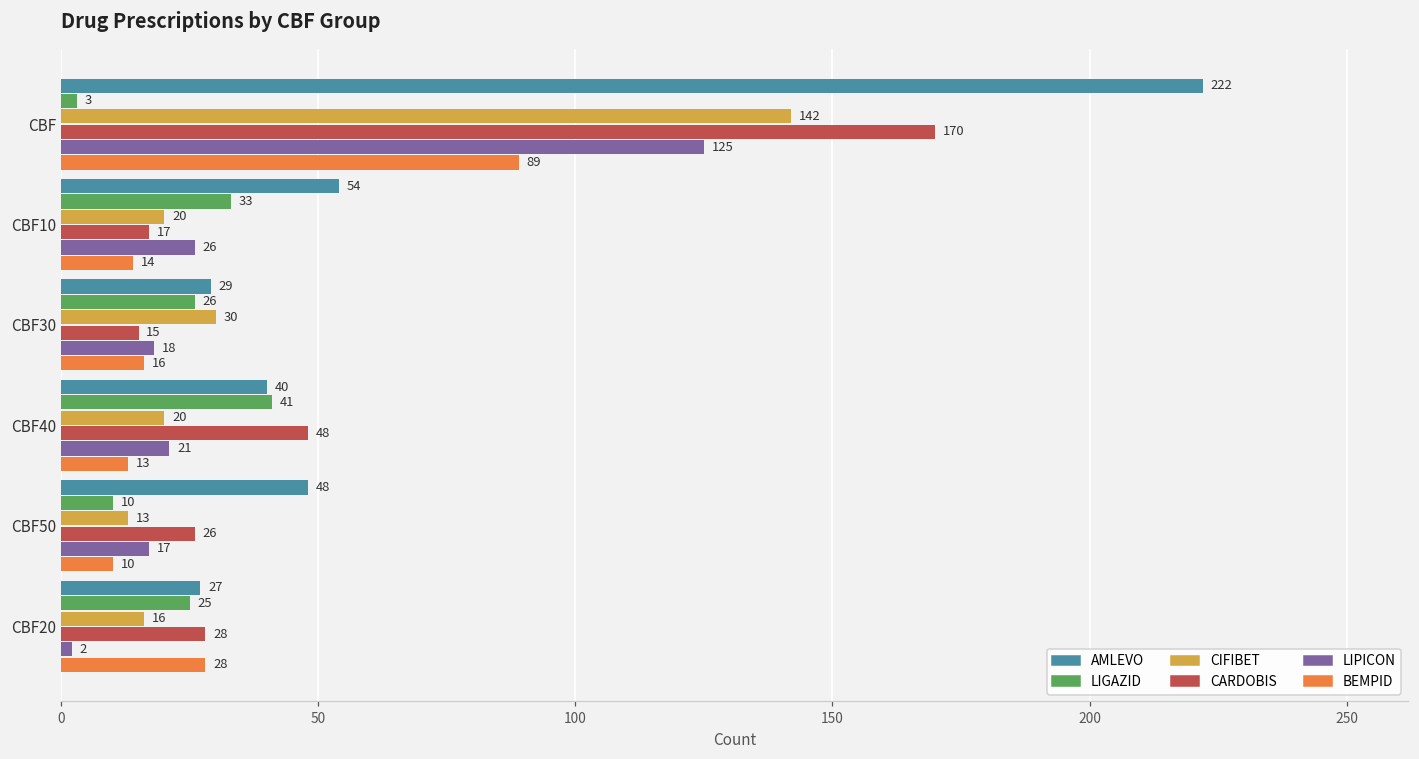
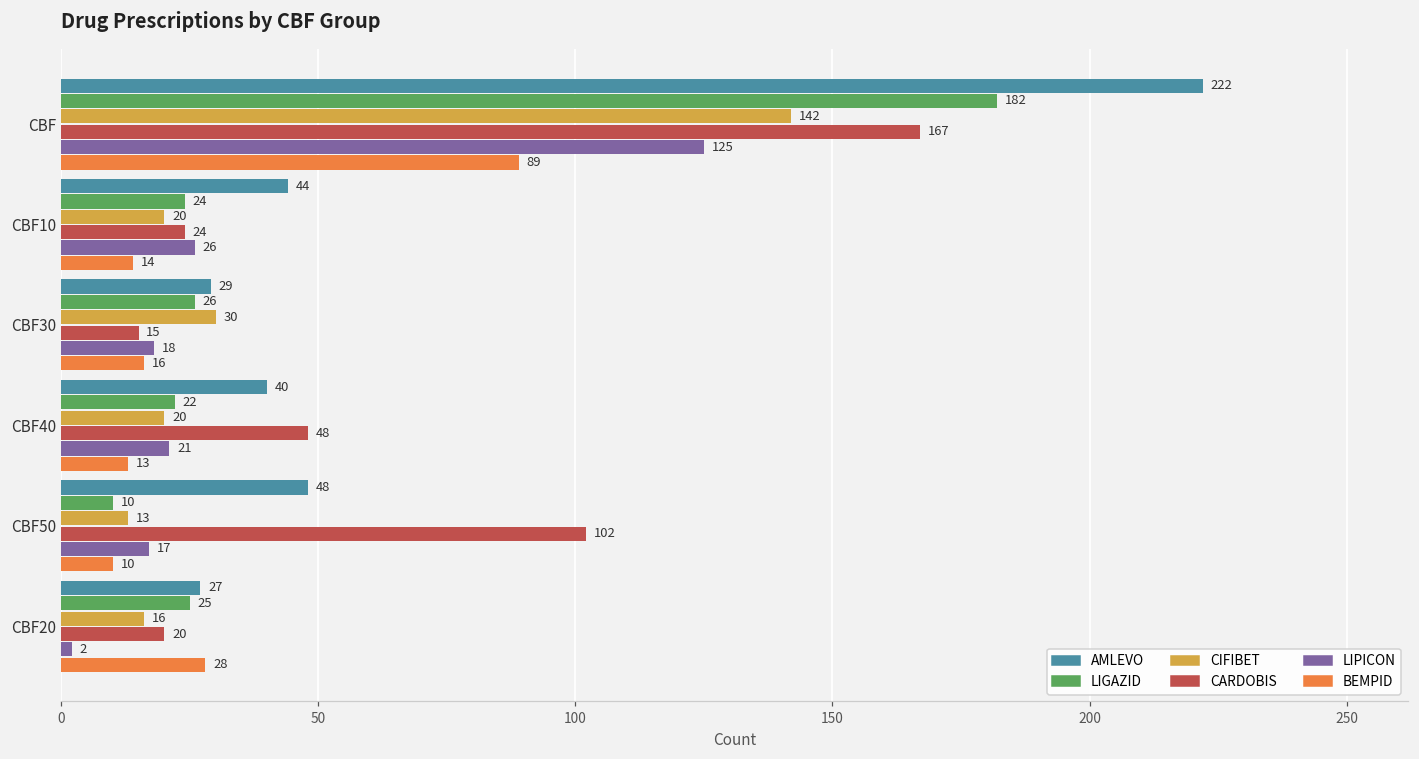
  {
    "AMLEVO": {
      "CBF": 222,
-     "CBF10": 54,
+     "CBF10": 44,
      "CBF30": 29,
      "CBF40": 40,
      "CBF50": 48,
      "CBF20": 27
    },
    "LIGAZID": {
-     "CBF": 3,
-     "CBF10": 33,
+     "CBF": 182,
+     "CBF10": 24,
      "CBF30": 26,
-     "CBF40": 41,
+     "CBF40": 22,
      "CBF50": 10,
      "CBF20": 25
    },
    "CARDOBIS": {
-     "CBF": 170,
-     "CBF10": 17,
+     "CBF": 167,
+     "CBF10": 24,
      "CBF30": 15,
      "CBF40": 48,
-     "CBF50": 26,
-     "CBF20": 28
+     "CBF50": 102,
+     "CBF20": 20
    },
    "LIPICON": {
      "CBF": 125,
      "CBF10": 26,
      "CBF30": 18,
      "CBF40": 21,
      "CBF50": 17,
      "CBF20": 2
    }
  }
